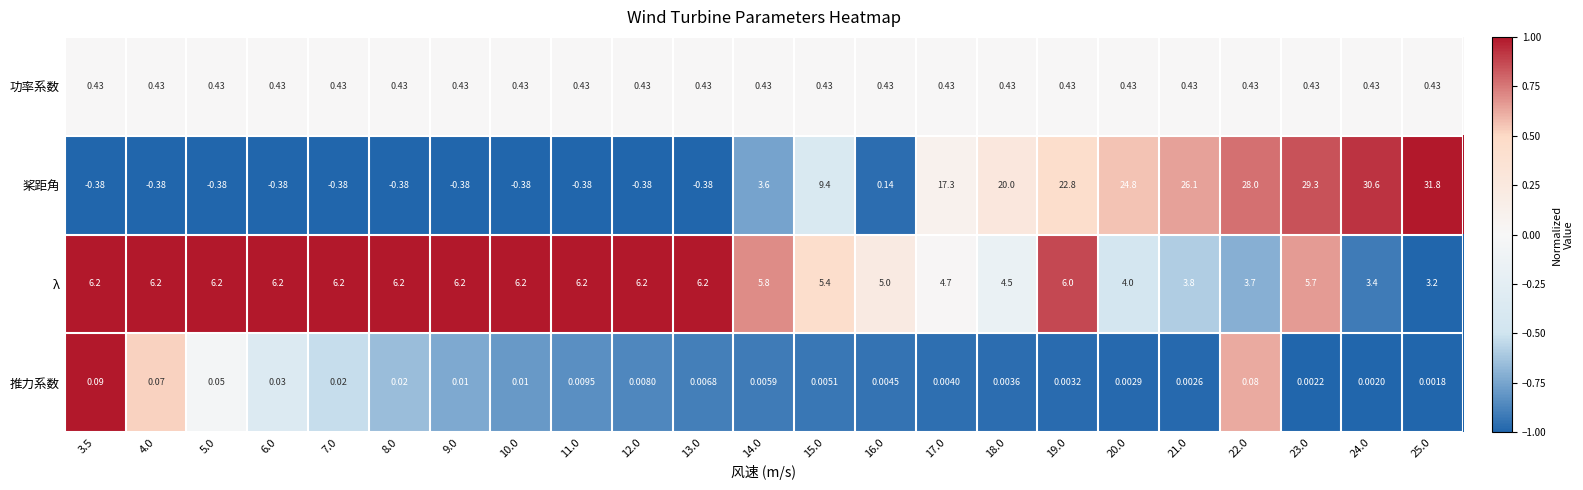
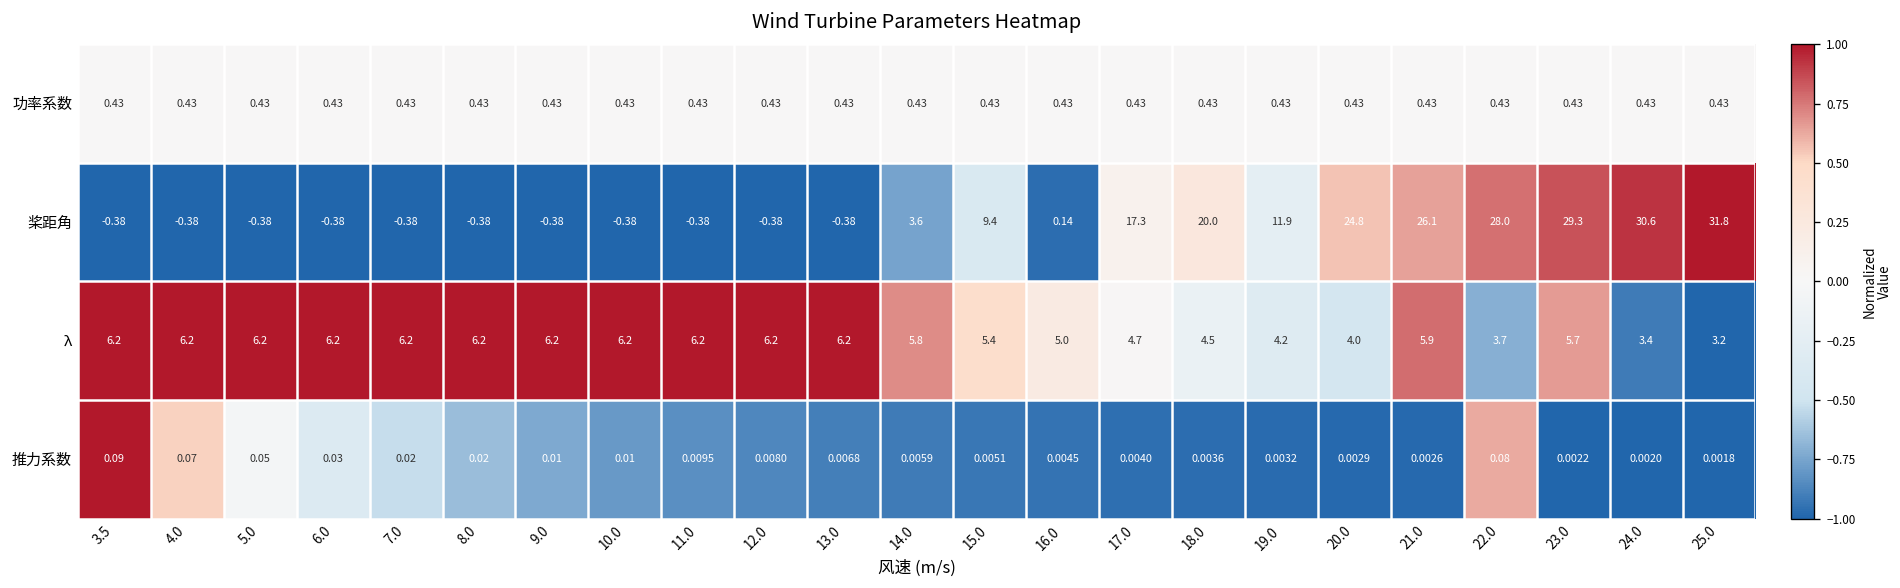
  {
    "功率系数": {
      "3.5": 0.43,
      "4.0": 0.43,
      "5.0": 0.43,
      "6.0": 0.43,
      "7.0": 0.43,
      "8.0": 0.43,
      "9.0": 0.43,
      "10.0": 0.43,
      "11.0": 0.43,
      "12.0": 0.43,
      "13.0": 0.43,
      "14.0": 0.43,
      "15.0": 0.43,
      "16.0": 0.43,
      "17.0": 0.43,
      "18.0": 0.43,
      "19.0": 0.43,
      "20.0": 0.43,
      "21.0": 0.43,
      "22.0": 0.43,
      "23.0": 0.43,
      "24.0": 0.43,
      "25.0": 0.43
    },
    "桨距角": {
      "3.5": -0.38,
      "4.0": -0.38,
      "5.0": -0.38,
      "6.0": -0.38,
      "7.0": -0.38,
      "8.0": -0.38,
      "9.0": -0.38,
      "10.0": -0.38,
      "11.0": -0.38,
      "12.0": -0.38,
      "13.0": -0.38,
      "14.0": 3.6,
      "15.0": 9.4,
      "16.0": 0.14,
      "17.0": 17.3,
      "18.0": 20.0,
-     "19.0": 22.8,
+     "19.0": 11.9,
      "20.0": 24.8,
      "21.0": 26.1,
      "22.0": 28.0,
      "23.0": 29.3,
      "24.0": 30.6,
      "25.0": 31.8
    },
    "λ": {
      "3.5": 6.2,
      "4.0": 6.2,
      "5.0": 6.2,
      "6.0": 6.2,
      "7.0": 6.2,
      "8.0": 6.2,
      "9.0": 6.2,
      "10.0": 6.2,
      "11.0": 6.2,
      "12.0": 6.2,
      "13.0": 6.2,
      "14.0": 5.8,
      "15.0": 5.4,
      "16.0": 5.0,
      "17.0": 4.7,
      "18.0": 4.5,
-     "19.0": 6.0,
+     "19.0": 4.2,
      "20.0": 4.0,
-     "21.0": 3.8,
+     "21.0": 5.9,
      "22.0": 3.7,
      "23.0": 5.7,
      "24.0": 3.4,
      "25.0": 3.2
    },
    "推力系数": {
      "3.5": 0.09,
      "4.0": 0.07,
      "5.0": 0.05,
      "6.0": 0.03,
      "7.0": 0.02,
      "8.0": 0.02,
      "9.0": 0.01,
      "10.0": 0.01,
      "11.0": 0.0095,
      "12.0": 0.0080,
      "13.0": 0.0068,
      "14.0": 0.0059,
      "15.0": 0.0051,
      "16.0": 0.0045,
      "17.0": 0.0040,
      "18.0": 0.0036,
      "19.0": 0.0032,
      "20.0": 0.0029,
      "21.0": 0.0026,
      "22.0": 0.08,
      "23.0": 0.0022,
      "24.0": 0.0020,
      "25.0": 0.0018
    }
  }
